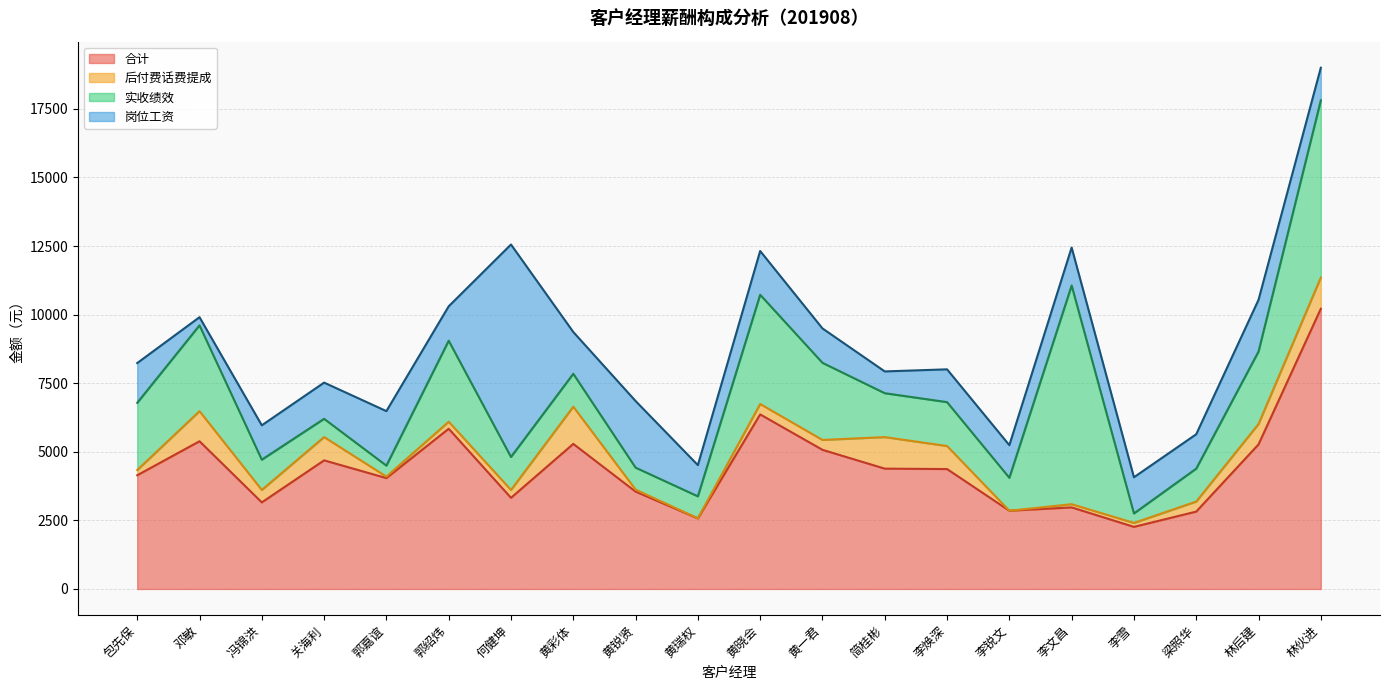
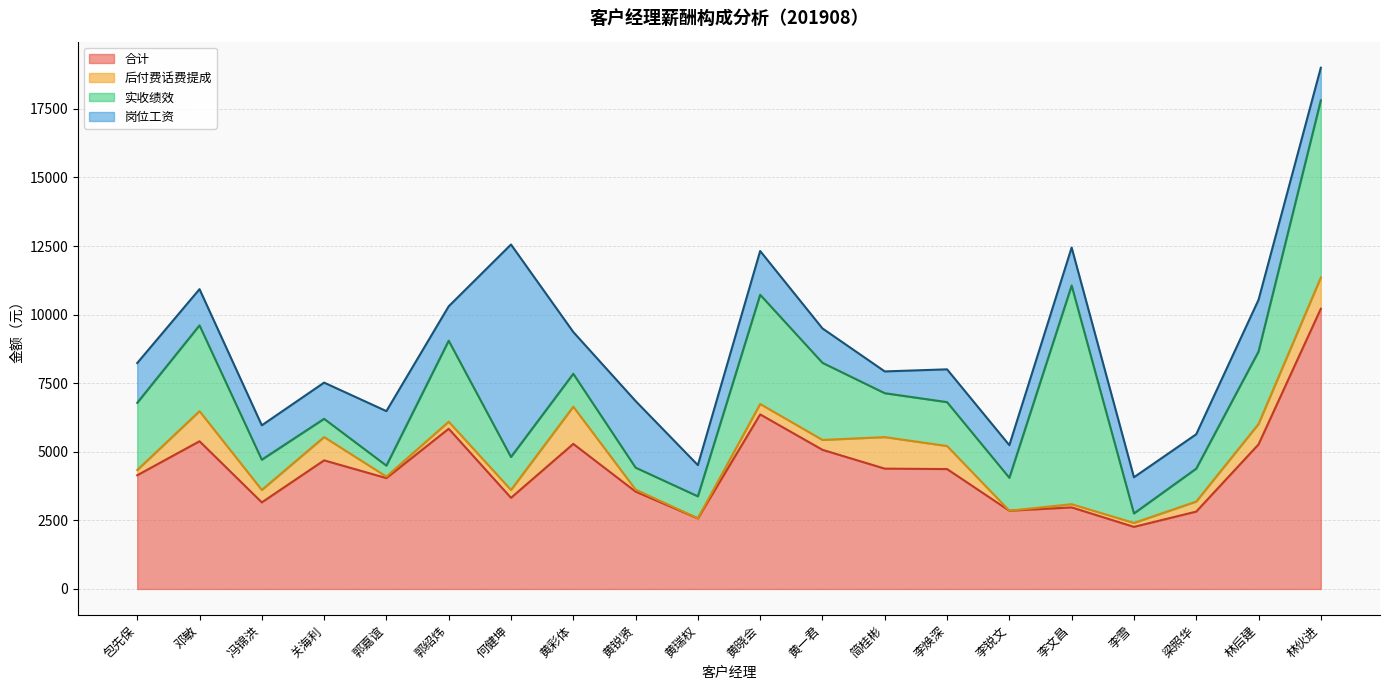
  {
    "合计": {
      "包先保": 4100,
      "邓敏": 5400,
      "冯锦洪": 3200,
      "关海利": 4700,
      "郭绍炜": 5800,
      "何健坤": 3300,
      "黄彩体": 5300,
      "黄晓会": 6400,
      "黄一君": 5100,
      "简桂彬": 4400,
      "李焕深": 4400,
      "李文昌": 3000,
      "李雪": 2300,
      "梁照华": 2800,
      "林后建": 5300,
      "林伙进": 10200
    },
    "后付费话费提成": {
      "包先保": 200,
      "邓敏": 1100,
      "冯锦洪": 500,
      "关海利": 800,
      "郭绍炜": 300,
      "何健坤": 300,
      "黄彩体": 1400,
      "黄晓会": 400,
      "黄一君": 400,
      "简桂彬": 1200,
      "李焕深": 800,
      "李文昌": 100,
      "李雪": 100,
      "梁照华": 400,
      "林后建": 700,
      "林伙进": 1100
    },
    "实收绩效": {
      "包先保": 2400,
      "邓敏": 3100,
      "冯锦洪": 1100,
      "关海利": 700,
      "郭嘉谊": 400,
      "郭绍炜": 3000,
      "何健坤": 1200,
      "黄彩体": 1200,
      "黄锐贤": 800,
      "黄瑞权": 800,
      "黄晓会": 4000,
      "黄一君": 2800,
      "简桂彬": 1600,
      "李焕深": 1600,
      "李锐文": 1200,
      "李文昌": 8000,
      "李雪": 300,
      "梁照华": 1200,
      "林后建": 2600,
      "林伙进": 6500
    },
    "岗位工资": {
      "包先保": 1400,
-     "邓敏": 300,
+     "邓敏": 1300,
      "冯锦洪": 1300,
      "关海利": 1300,
      "郭嘉谊": 2000,
      "郭绍炜": 1300,
      "何健坤": 7700,
      "黄彩体": 1500,
      "黄锐贤": 2400,
      "黄瑞权": 1100,
      "黄晓会": 1600,
      "黄一君": 1300,
      "简桂彬": 800,
      "李焕深": 1200,
      "李锐文": 1200,
      "李文昌": 1400,
      "李雪": 1300,
      "梁照华": 1300,
      "林后建": 1900,
      "林伙进": 1200
    }
  }
